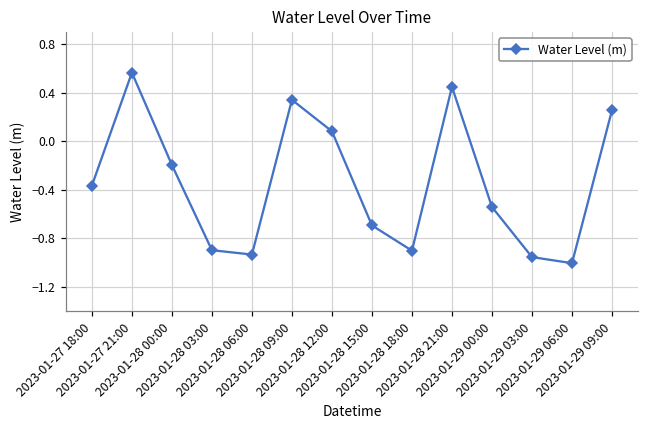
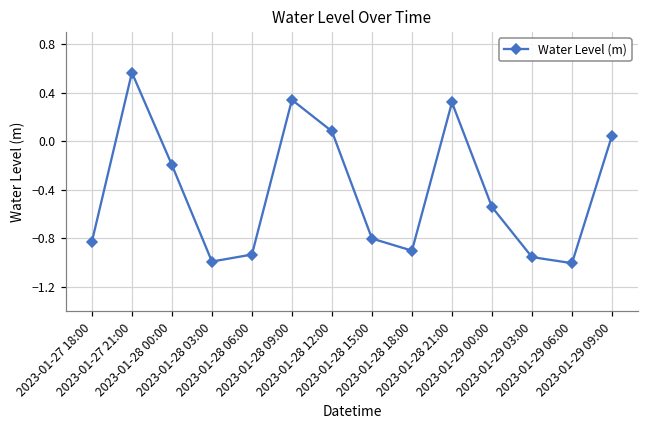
  {
-   "2023-01-27 18:00": -0.37,
+   "2023-01-27 18:00": -0.83,
    "2023-01-27 21:00": 0.57,
    "2023-01-28 00:00": -0.20,
-   "2023-01-28 03:00": -0.90,
+   "2023-01-28 03:00": -0.99,
    "2023-01-28 06:00": -0.93,
    "2023-01-28 09:00": 0.34,
    "2023-01-28 12:00": 0.08,
-   "2023-01-28 15:00": -0.69,
+   "2023-01-28 15:00": -0.80,
    "2023-01-28 18:00": -0.90,
-   "2023-01-28 21:00": 0.45,
+   "2023-01-28 21:00": 0.32,
    "2023-01-29 00:00": -0.54,
    "2023-01-29 03:00": -0.95,
    "2023-01-29 06:00": -1.00,
-   "2023-01-29 09:00": 0.26
+   "2023-01-29 09:00": 0.05
  }
